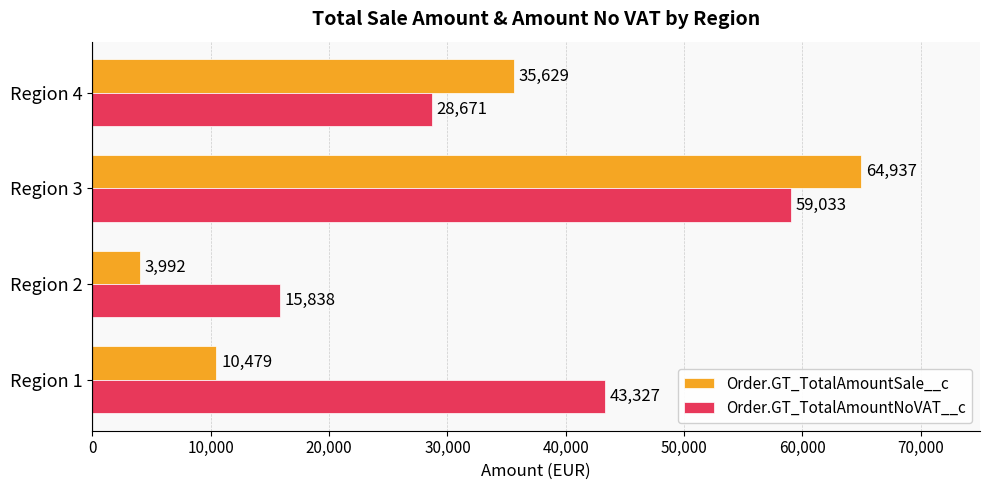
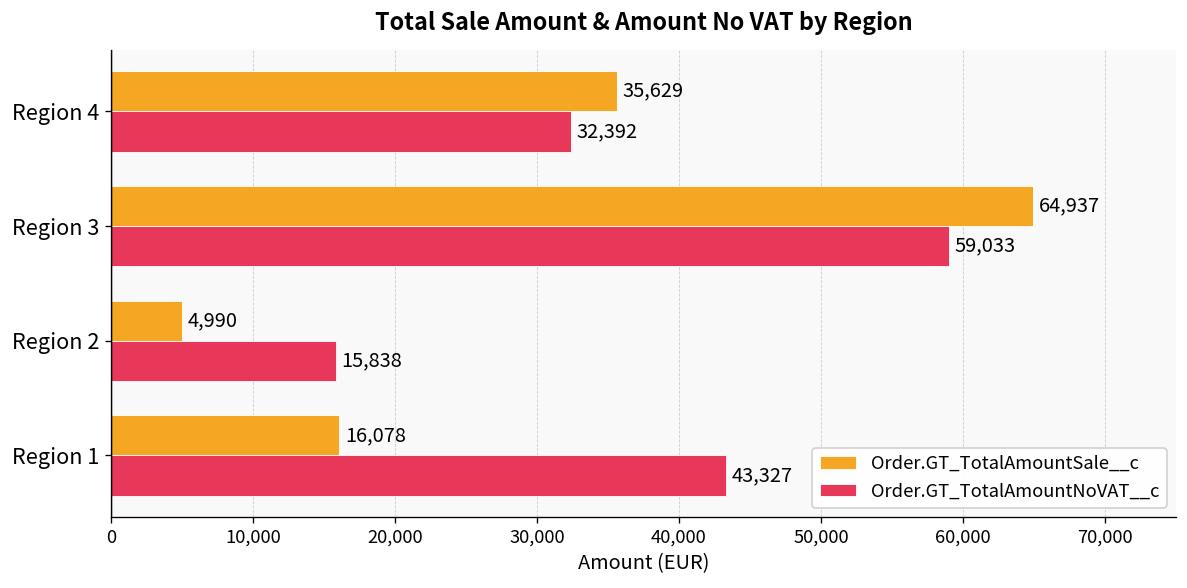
  {
    "Order.GT_TotalAmountSale__c": {
      "Region 4": "35,629",
      "Region 3": "64,937",
-     "Region 2": "3,992",
-     "Region 1": "10,479"
+     "Region 2": "4,990",
+     "Region 1": "16,078"
    },
    "Order.GT_TotalAmountNoVAT__c": {
-     "Region 4": "28,671",
+     "Region 4": "32,392",
      "Region 3": "59,033",
      "Region 2": "15,838",
      "Region 1": "43,327"
    }
  }
